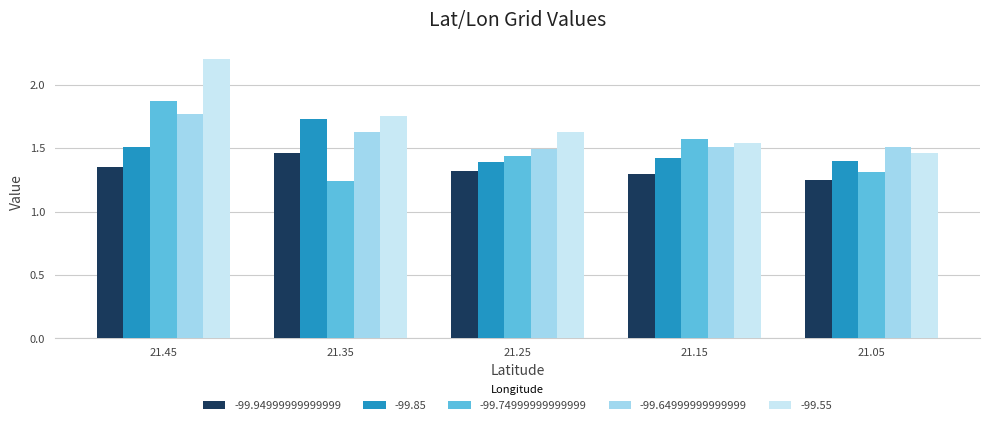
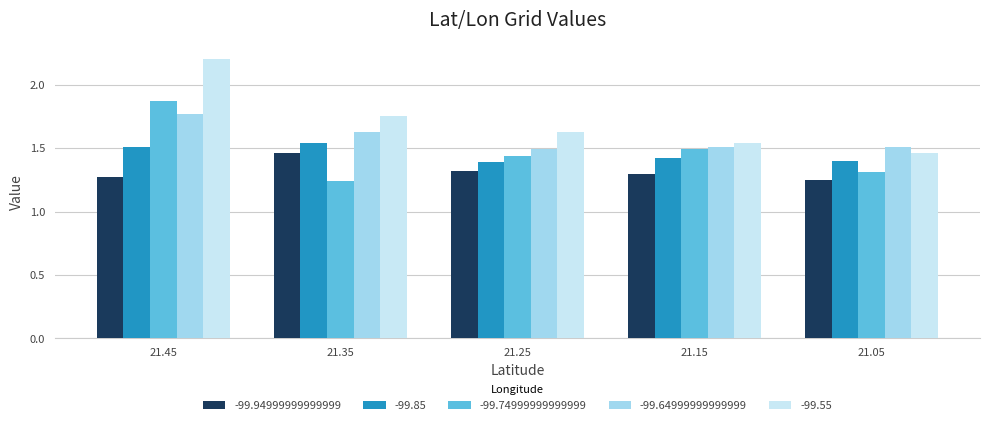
  {
    "-99.94999999999999": {
-     "21.45": 1.35,
+     "21.45": 1.27,
      "21.35": 1.46,
      "21.25": 1.32,
      "21.15": 1.30,
      "21.05": 1.25
    },
    "-99.85": {
      "21.45": 1.51,
-     "21.35": 1.73,
+     "21.35": 1.54,
      "21.25": 1.39,
      "21.15": 1.42,
      "21.05": 1.40
    },
    "-99.74999999999999": {
      "21.45": 1.87,
      "21.35": 1.24,
      "21.25": 1.44,
-     "21.15": 1.57,
+     "21.15": 1.49,
      "21.05": 1.31
    }
  }
